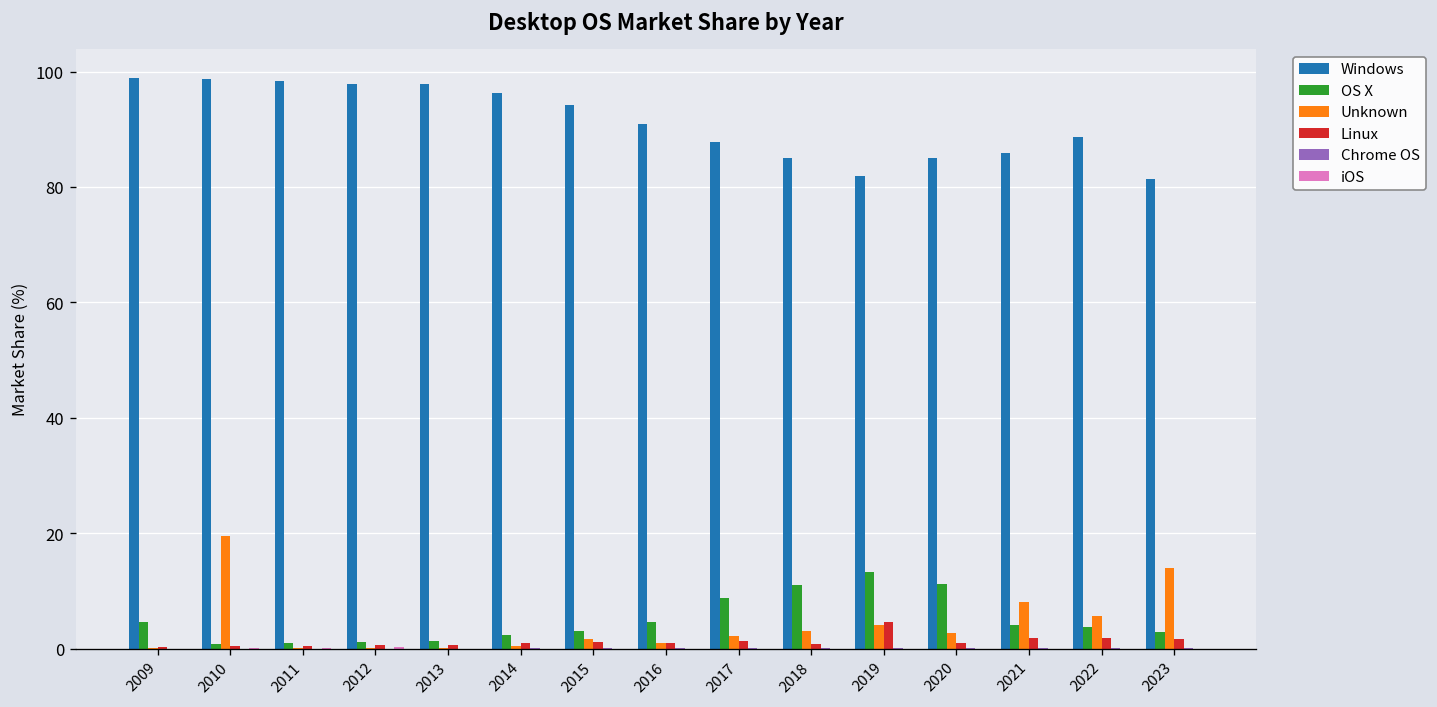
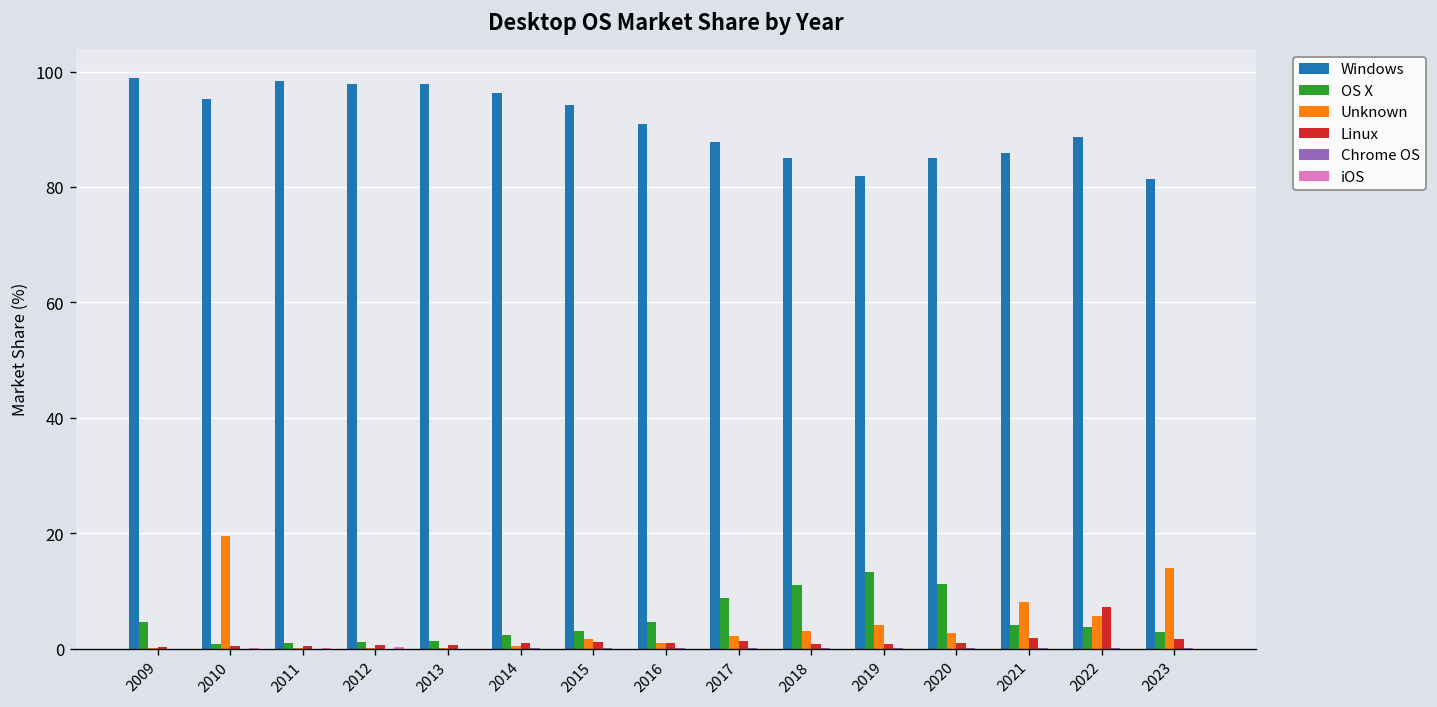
  {
    "Windows": {
      "2009": 99,
-     "2010": 99,
+     "2010": 95,
      "2011": 98,
      "2012": 98,
      "2013": 98,
      "2014": 96,
      "2015": 94,
      "2016": 91,
      "2017": 88,
      "2018": 85,
      "2019": 82,
      "2020": 85,
      "2021": 86,
      "2022": 89,
      "2023": 81
    },
    "OS X": {
      "2009": 5,
      "2010": 1,
      "2011": 1,
      "2012": 1,
      "2013": 1,
      "2014": 2,
      "2015": 3,
      "2016": 5,
      "2017": 9,
      "2018": 11,
      "2019": 13,
      "2020": 11,
      "2021": 4,
      "2022": 4,
      "2023": 3
    },
    "Unknown": {
      "2010": 19,
      "2015": 2,
      "2016": 1,
      "2017": 2,
      "2018": 3,
      "2019": 4,
      "2020": 3,
      "2021": 8,
      "2022": 6,
      "2023": 14
    },
    "Linux": {
      "2012": 1,
      "2013": 1,
      "2014": 1,
      "2015": 1,
      "2016": 1,
      "2017": 1,
      "2018": 1,
-     "2019": 5,
+     "2019": 1,
      "2020": 1,
      "2021": 2,
-     "2022": 2,
+     "2022": 7,
      "2023": 2
    },
    "Chrome OS": {
      "2009": 0,
      "2010": 0,
      "2011": 0,
      "2012": 0,
      "2013": 0
    },
    "iOS": {
      "2009": 0,
      "2013": 0,
      "2014": 0,
      "2015": 0,
      "2016": 0,
      "2017": 0,
      "2018": 0,
      "2019": 0,
      "2020": 0,
      "2021": 0,
      "2022": 0,
      "2023": 0
    }
  }
